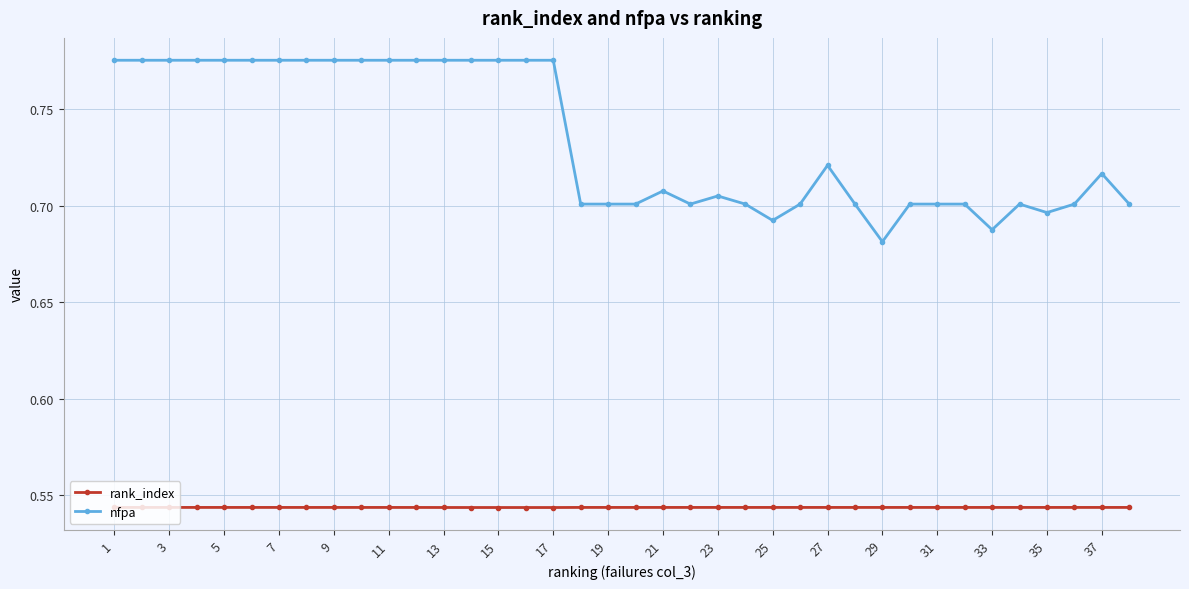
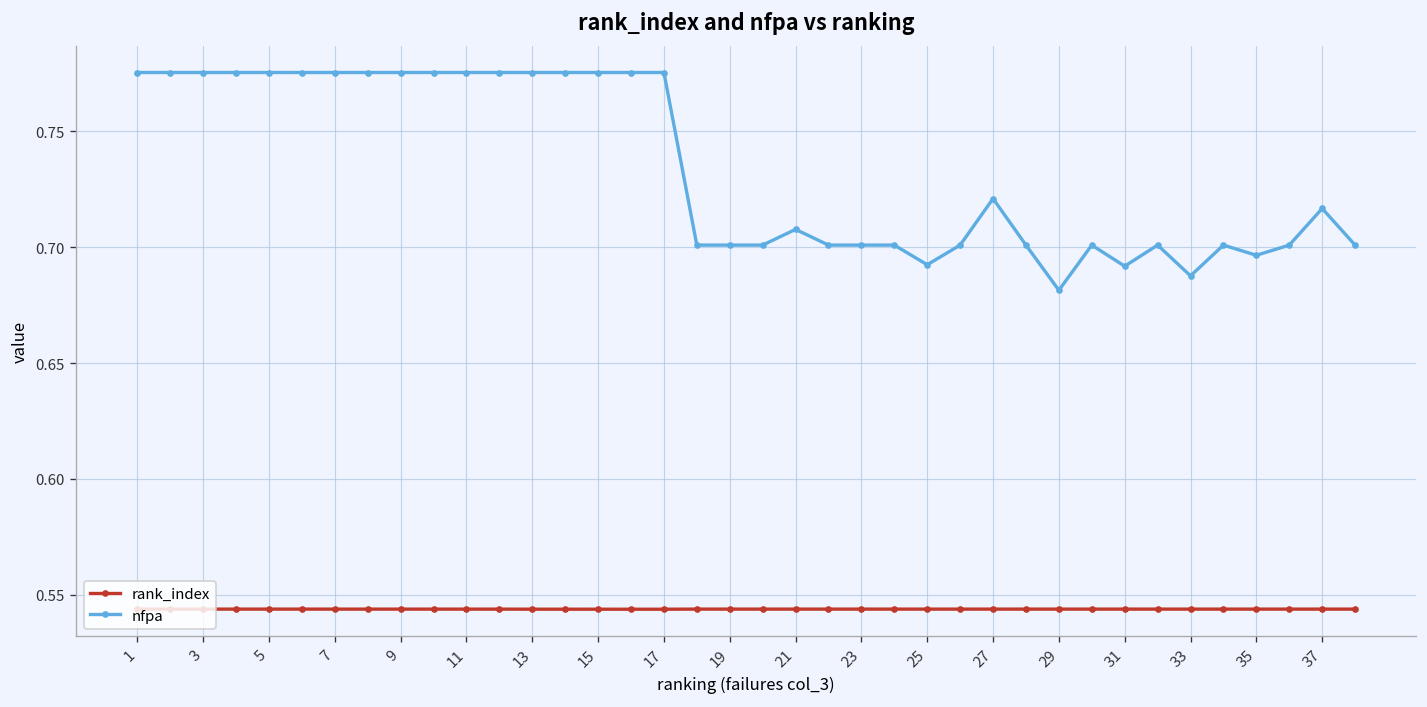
  {
    "rank_index": {
      "5": 0.544,
      "7": 0.544,
      "9": 0.544,
      "11": 0.544,
      "13": 0.544,
      "15": 0.544,
      "17": 0.544,
      "19": 0.544,
      "21": 0.544,
      "23": 0.544,
      "25": 0.544,
      "27": 0.544,
      "29": 0.544,
      "31": 0.544,
      "33": 0.544,
      "35": 0.544,
      "37": 0.544
    },
    "nfpa": {
      "1": 0.775,
      "3": 0.775,
      "5": 0.775,
      "7": 0.775,
      "9": 0.775,
      "11": 0.775,
      "13": 0.775,
      "15": 0.775,
      "17": 0.775,
      "19": 0.701,
      "21": 0.708,
-     "23": 0.705,
+     "23": 0.701,
      "25": 0.692,
      "27": 0.721,
      "29": 0.681,
-     "31": 0.701,
+     "31": 0.692,
      "33": 0.688,
      "35": 0.696,
      "37": 0.717
    }
  }
